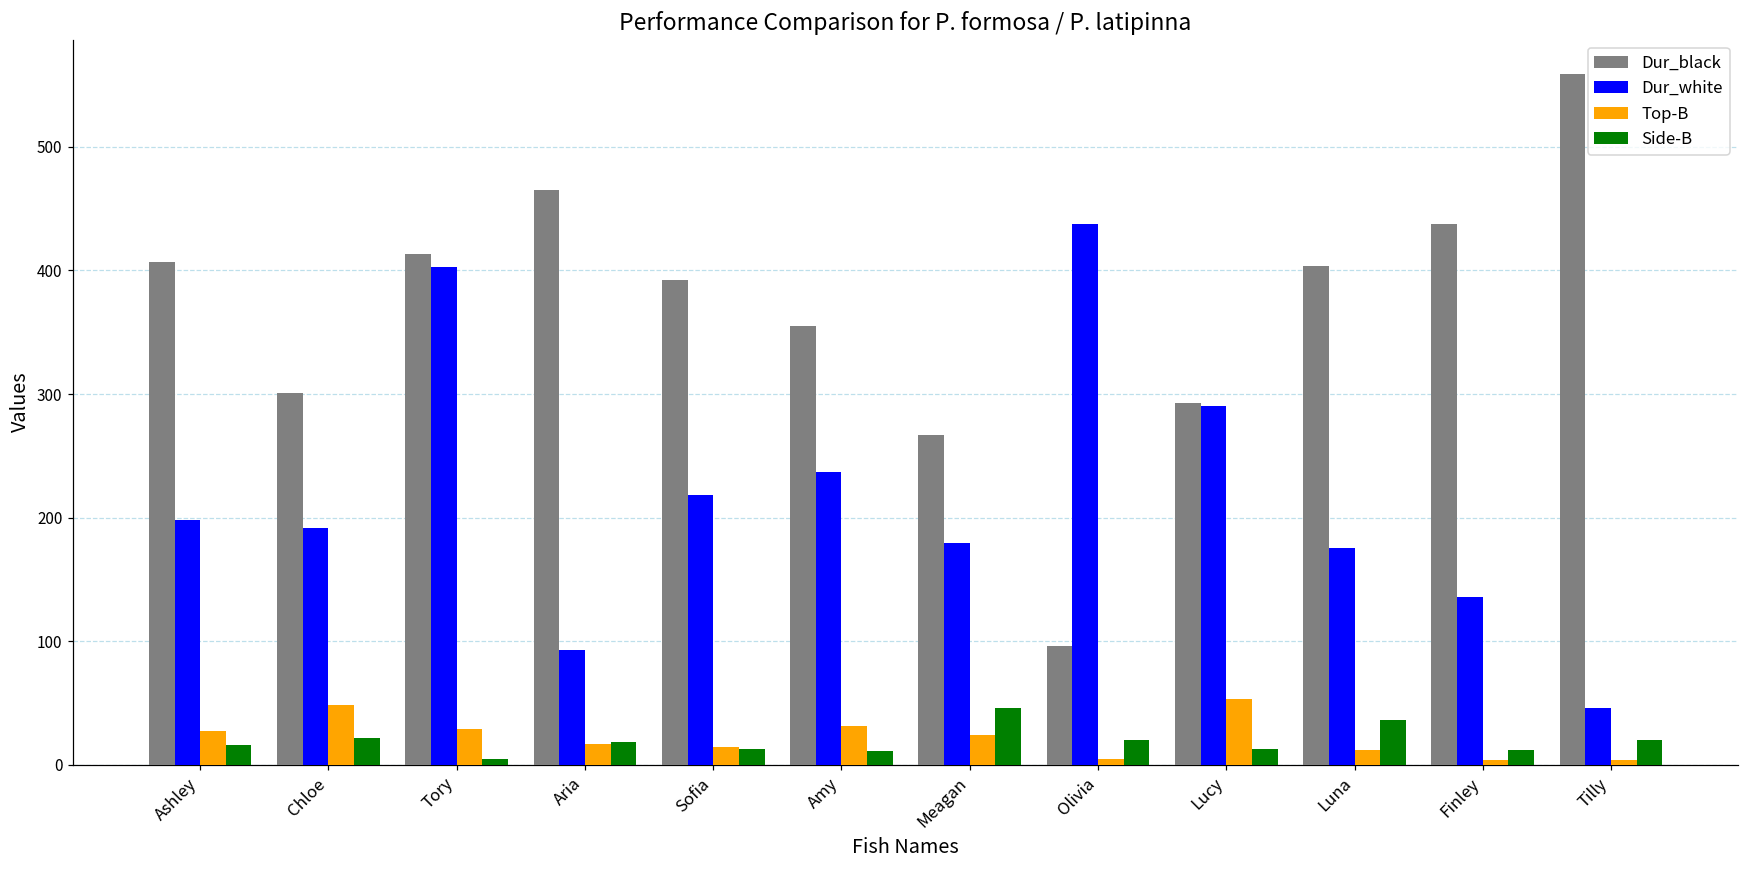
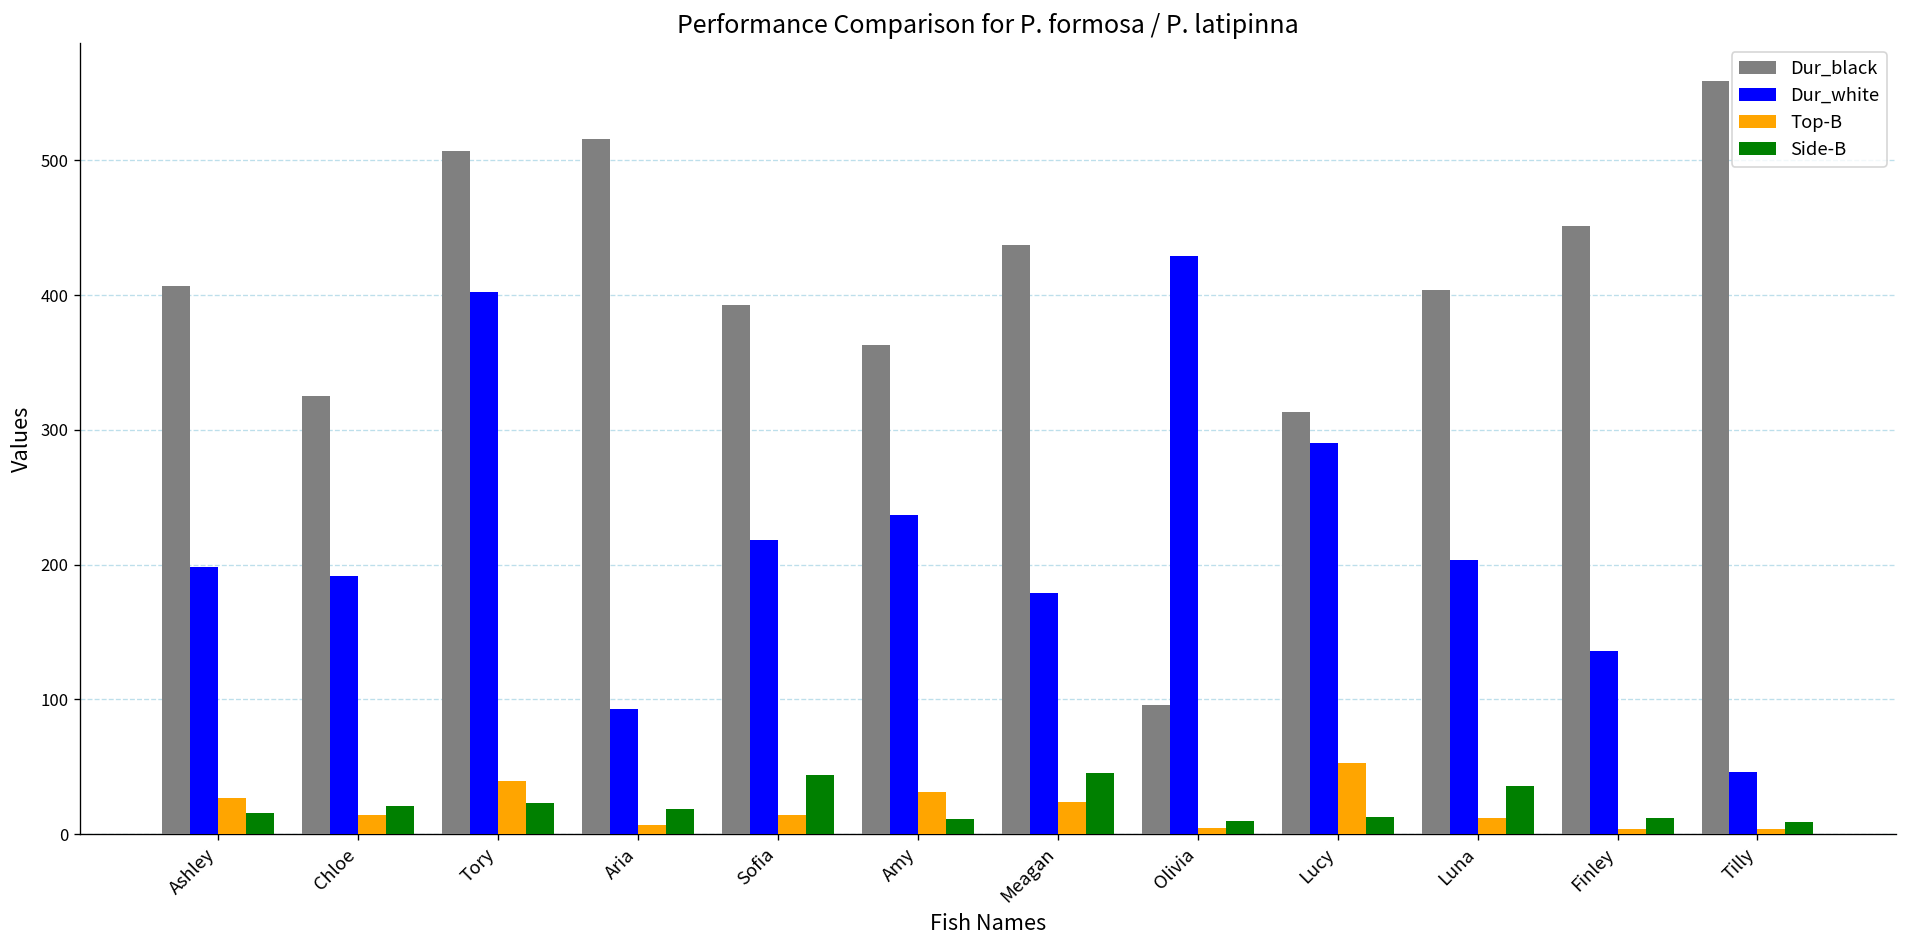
  {
    "Dur_black": {
      "Ashley": 407,
-     "Chloe": 301,
-     "Tory": 413,
-     "Aria": 466,
+     "Chloe": 325,
+     "Tory": 507,
+     "Aria": 516,
      "Sofia": 393,
-     "Amy": 355,
-     "Meagan": 267,
+     "Amy": 363,
+     "Meagan": 438,
      "Olivia": 96,
-     "Lucy": 293,
+     "Lucy": 314,
      "Luna": 404,
-     "Finley": 438,
+     "Finley": 451,
      "Tilly": 559
    },
    "Dur_white": {
      "Ashley": 198,
      "Chloe": 192,
      "Tory": 403,
      "Aria": 93,
      "Sofia": 218,
      "Amy": 237,
      "Meagan": 179,
-     "Olivia": 437,
+     "Olivia": 429,
      "Lucy": 290,
-     "Luna": 175,
+     "Luna": 203,
      "Finley": 136,
      "Tilly": 46
    },
    "Top-B": {
      "Ashley": 27,
-     "Chloe": 48,
-     "Tory": 29,
-     "Aria": 17,
+     "Chloe": 15,
+     "Tory": 39,
+     "Aria": 7,
      "Sofia": 14,
      "Amy": 31,
      "Meagan": 24,
      "Olivia": 4,
      "Lucy": 53,
      "Luna": 12,
      "Finley": 4,
      "Tilly": 4
    },
    "Side-B": {
      "Ashley": 16,
      "Chloe": 21,
-     "Tory": 4,
+     "Tory": 23,
      "Aria": 19,
-     "Sofia": 13,
+     "Sofia": 44,
      "Amy": 12,
      "Meagan": 46,
-     "Olivia": 20,
+     "Olivia": 10,
      "Lucy": 13,
      "Luna": 36,
      "Finley": 12,
-     "Tilly": 20
+     "Tilly": 9
    }
  }
